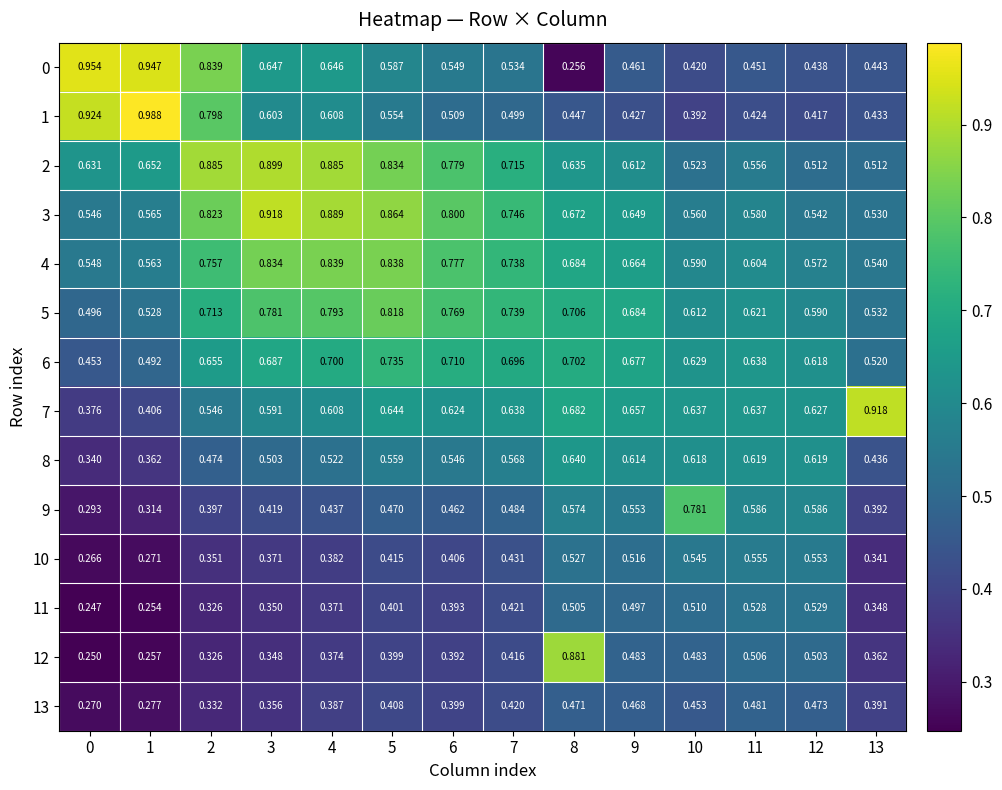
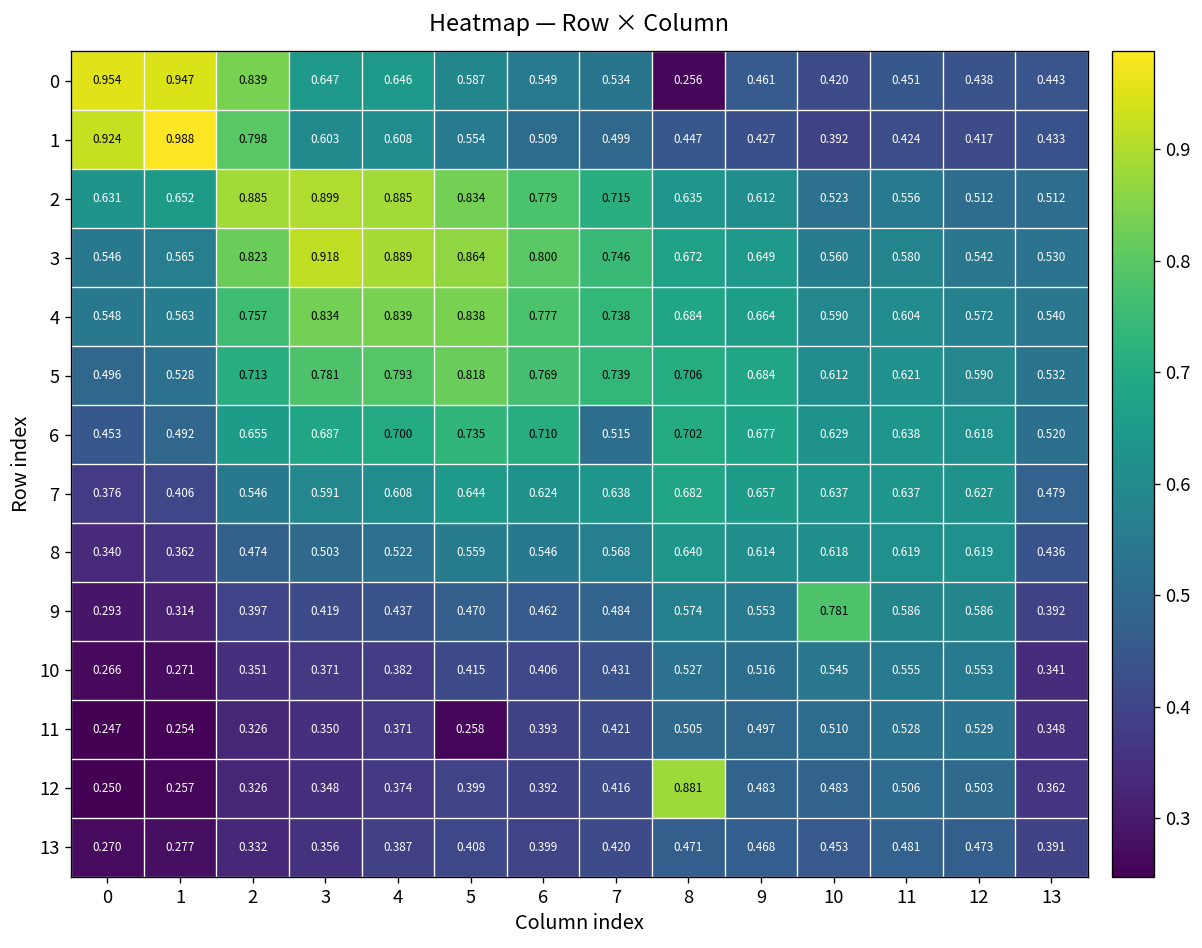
  {
    "0": {
      "0": 0.954,
      "1": 0.947,
      "2": 0.839,
      "3": 0.647,
      "4": 0.646,
      "5": 0.587,
      "6": 0.549,
      "7": 0.534,
      "8": 0.256,
      "9": 0.461,
      "10": 0.420,
      "11": 0.451,
      "12": 0.438,
      "13": 0.443
    },
    "1": {
      "0": 0.924,
      "1": 0.988,
      "2": 0.798,
      "3": 0.603,
      "4": 0.608,
      "5": 0.554,
      "6": 0.509,
      "7": 0.499,
      "8": 0.447,
      "9": 0.427,
      "10": 0.392,
      "11": 0.424,
      "12": 0.417,
      "13": 0.433
    },
    "2": {
      "0": 0.631,
      "1": 0.652,
      "2": 0.885,
      "3": 0.899,
      "4": 0.885,
      "5": 0.834,
      "6": 0.779,
      "7": 0.715,
      "8": 0.635,
      "9": 0.612,
      "10": 0.523,
      "11": 0.556,
      "12": 0.512,
      "13": 0.512
    },
    "3": {
      "0": 0.546,
      "1": 0.565,
      "2": 0.823,
      "3": 0.918,
      "4": 0.889,
      "5": 0.864,
      "6": 0.800,
      "7": 0.746,
      "8": 0.672,
      "9": 0.649,
      "10": 0.560,
      "11": 0.580,
      "12": 0.542,
      "13": 0.530
    },
    "4": {
      "0": 0.548,
      "1": 0.563,
      "2": 0.757,
      "3": 0.834,
      "4": 0.839,
      "5": 0.838,
      "6": 0.777,
      "7": 0.738,
      "8": 0.684,
      "9": 0.664,
      "10": 0.590,
      "11": 0.604,
      "12": 0.572,
      "13": 0.540
    },
    "5": {
      "0": 0.496,
      "1": 0.528,
      "2": 0.713,
      "3": 0.781,
      "4": 0.793,
      "5": 0.818,
      "6": 0.769,
      "7": 0.739,
      "8": 0.706,
      "9": 0.684,
      "10": 0.612,
      "11": 0.621,
      "12": 0.590,
      "13": 0.532
    },
    "6": {
      "0": 0.453,
      "1": 0.492,
      "2": 0.655,
      "3": 0.687,
      "4": 0.700,
      "5": 0.735,
      "6": 0.710,
-     "7": 0.696,
+     "7": 0.515,
      "8": 0.702,
      "9": 0.677,
      "10": 0.629,
      "11": 0.638,
      "12": 0.618,
      "13": 0.520
    },
    "7": {
      "0": 0.376,
      "1": 0.406,
      "2": 0.546,
      "3": 0.591,
      "4": 0.608,
      "5": 0.644,
      "6": 0.624,
      "7": 0.638,
      "8": 0.682,
      "9": 0.657,
      "10": 0.637,
      "11": 0.637,
      "12": 0.627,
-     "13": 0.918
+     "13": 0.479
    },
    "8": {
      "0": 0.340,
      "1": 0.362,
      "2": 0.474,
      "3": 0.503,
      "4": 0.522,
      "5": 0.559,
      "6": 0.546,
      "7": 0.568,
      "8": 0.640,
      "9": 0.614,
      "10": 0.618,
      "11": 0.619,
      "12": 0.619,
      "13": 0.436
    },
    "9": {
      "0": 0.293,
      "1": 0.314,
      "2": 0.397,
      "3": 0.419,
      "4": 0.437,
      "5": 0.470,
      "6": 0.462,
      "7": 0.484,
      "8": 0.574,
      "9": 0.553,
      "10": 0.781,
      "11": 0.586,
      "12": 0.586,
      "13": 0.392
    },
    "10": {
      "0": 0.266,
      "1": 0.271,
      "2": 0.351,
      "3": 0.371,
      "4": 0.382,
      "5": 0.415,
      "6": 0.406,
      "7": 0.431,
      "8": 0.527,
      "9": 0.516,
      "10": 0.545,
      "11": 0.555,
      "12": 0.553,
      "13": 0.341
    },
    "11": {
      "0": 0.247,
      "1": 0.254,
      "2": 0.326,
      "3": 0.350,
      "4": 0.371,
-     "5": 0.401,
+     "5": 0.258,
      "6": 0.393,
      "7": 0.421,
      "8": 0.505,
      "9": 0.497,
      "10": 0.510,
      "11": 0.528,
      "12": 0.529,
      "13": 0.348
    },
    "12": {
      "0": 0.250,
      "1": 0.257,
      "2": 0.326,
      "3": 0.348,
      "4": 0.374,
      "5": 0.399,
      "6": 0.392,
      "7": 0.416,
      "8": 0.881,
      "9": 0.483,
      "10": 0.483,
      "11": 0.506,
      "12": 0.503,
      "13": 0.362
    },
    "13": {
      "0": 0.270,
      "1": 0.277,
      "2": 0.332,
      "3": 0.356,
      "4": 0.387,
      "5": 0.408,
      "6": 0.399,
      "7": 0.420,
      "8": 0.471,
      "9": 0.468,
      "10": 0.453,
      "11": 0.481,
      "12": 0.473,
      "13": 0.391
    }
  }
